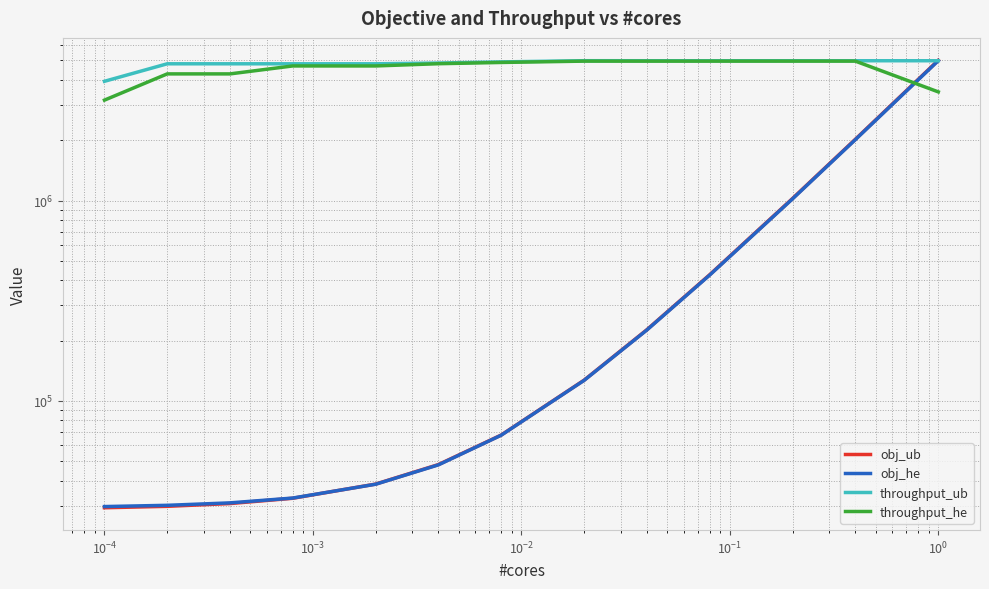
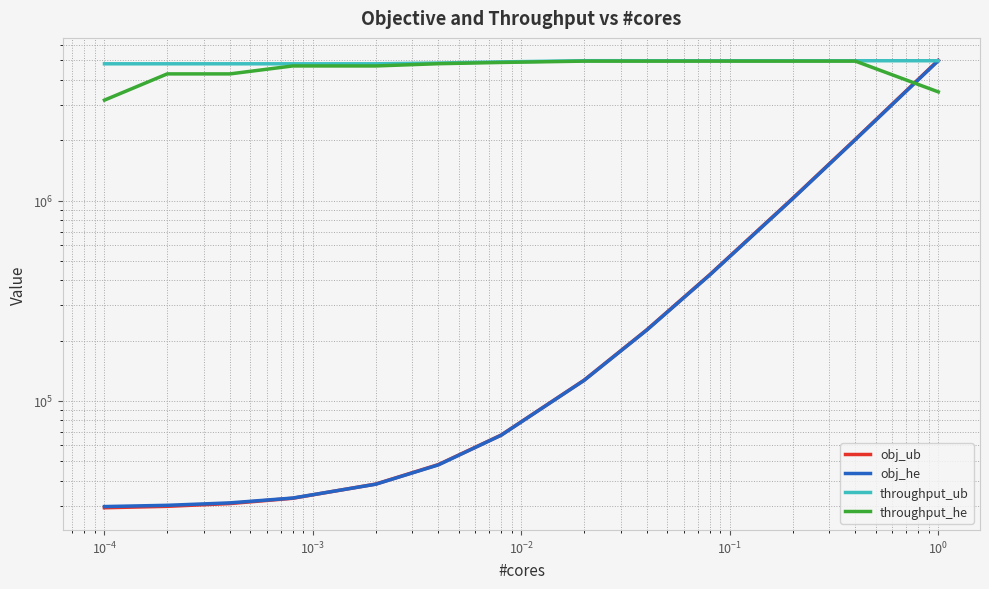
  {
    "throughput_ub": {
-     "10^-4": 3900000
+     "10^-4": 4800000
    },
    "throughput_he": {
      "10^-4": 3200000,
      "10^0": 3500000
    }
  }
